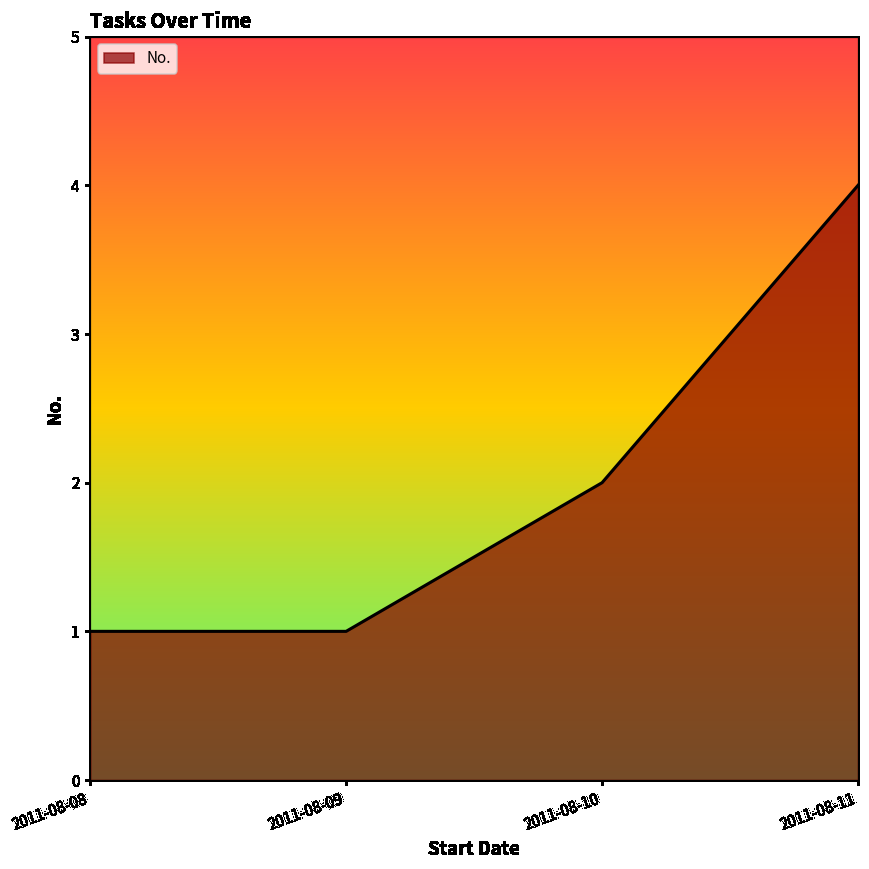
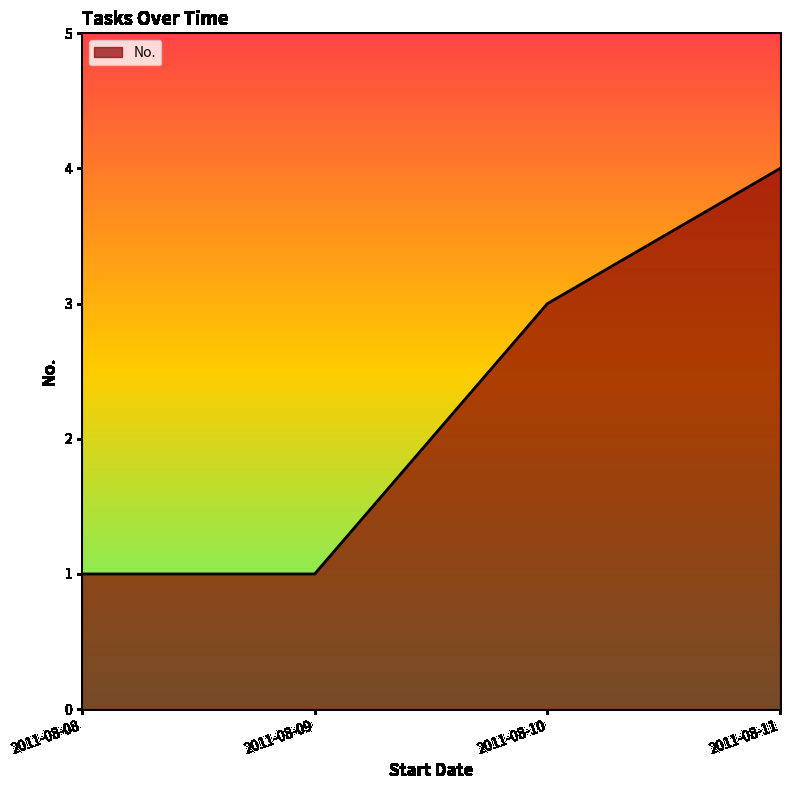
  {
    "2011-08-08": 1,
    "2011-08-09": 1,
-   "2011-08-10": 2,
+   "2011-08-10": 3,
    "2011-08-11": 4
  }
